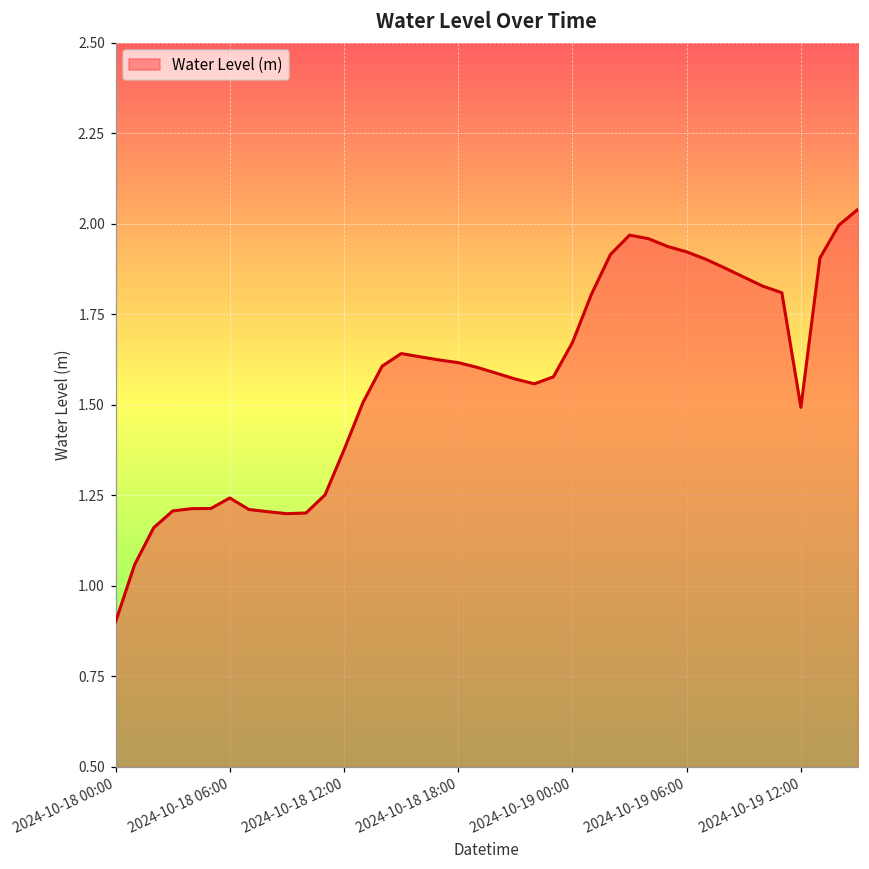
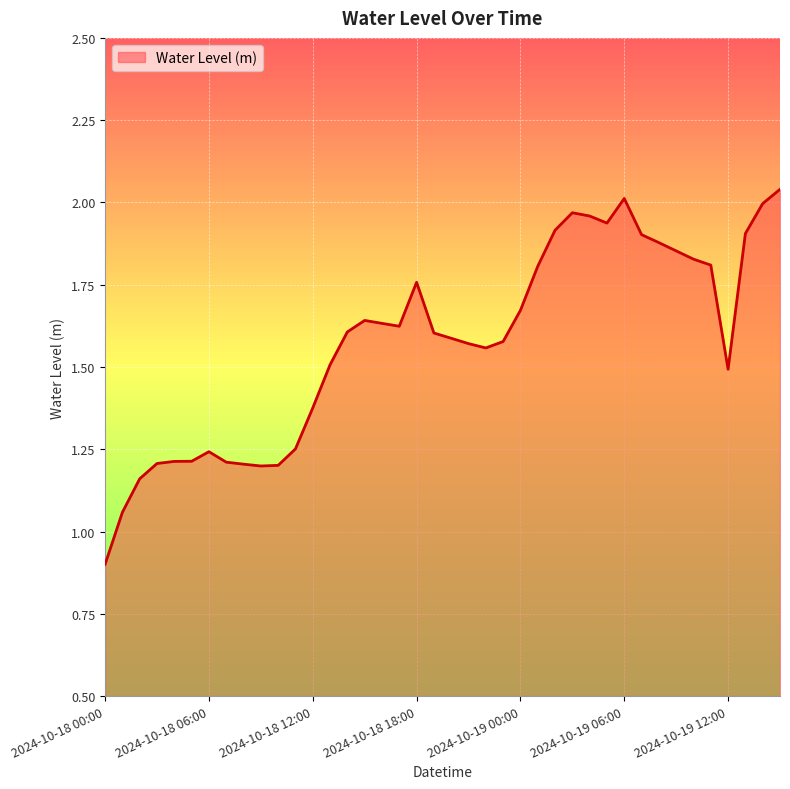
  {
    "2024-10-18 00:00": 0.90,
    "2024-10-18 06:00": 1.24,
    "2024-10-18 12:00": 1.38,
-   "2024-10-18 18:00": 1.62,
+   "2024-10-18 18:00": 1.76,
    "2024-10-19 00:00": 1.67,
-   "2024-10-19 06:00": 1.92,
+   "2024-10-19 06:00": 2.01,
    "2024-10-19 12:00": 1.49
  }
